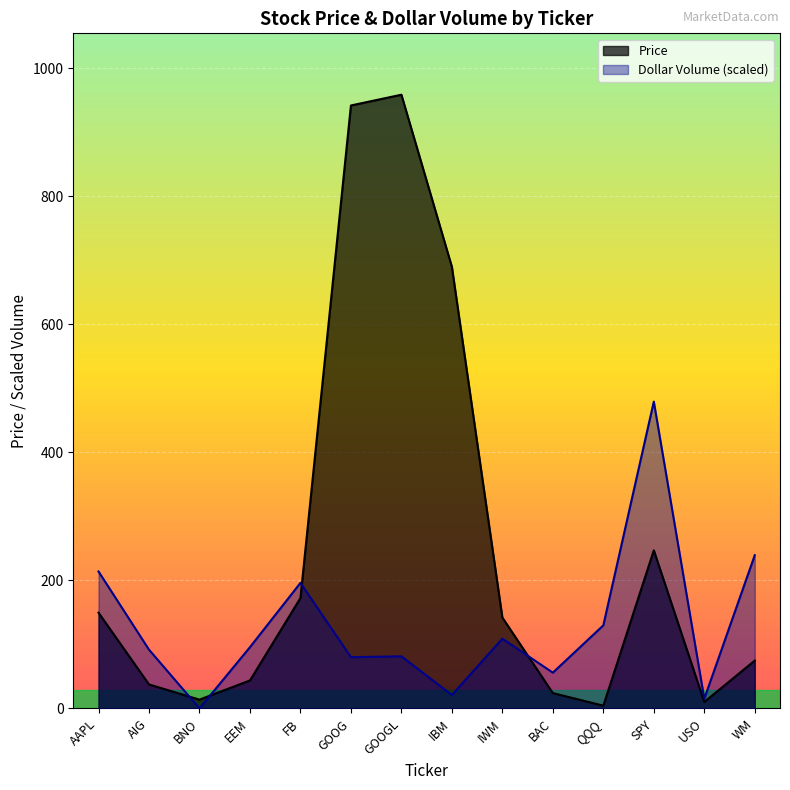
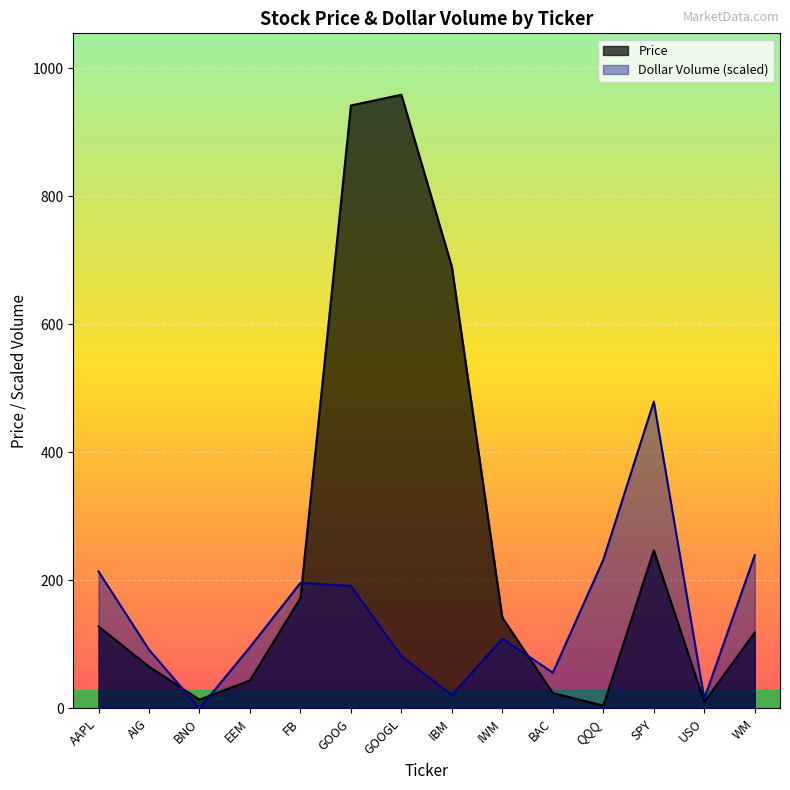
  {
    "Price": {
-     "AAPL": 150,
-     "AIG": 40,
+     "AAPL": 130,
+     "AIG": 70,
      "EEM": 40,
      "FB": 170,
      "GOOG": 940,
      "GOOGL": 960,
      "IBM": 690,
      "IWM": 140,
      "SPY": 250,
-     "WM": 70
+     "WM": 120
    },
    "Dollar Volume (scaled)": {
      "AAPL": 210,
      "AIG": 90,
      "EEM": 100,
      "FB": 200,
-     "GOOG": 80,
+     "GOOG": 190,
      "GOOGL": 80,
      "IWM": 110,
      "BAC": 60,
-     "QQQ": 130,
+     "QQQ": 230,
      "SPY": 480,
      "WM": 240
    }
  }
